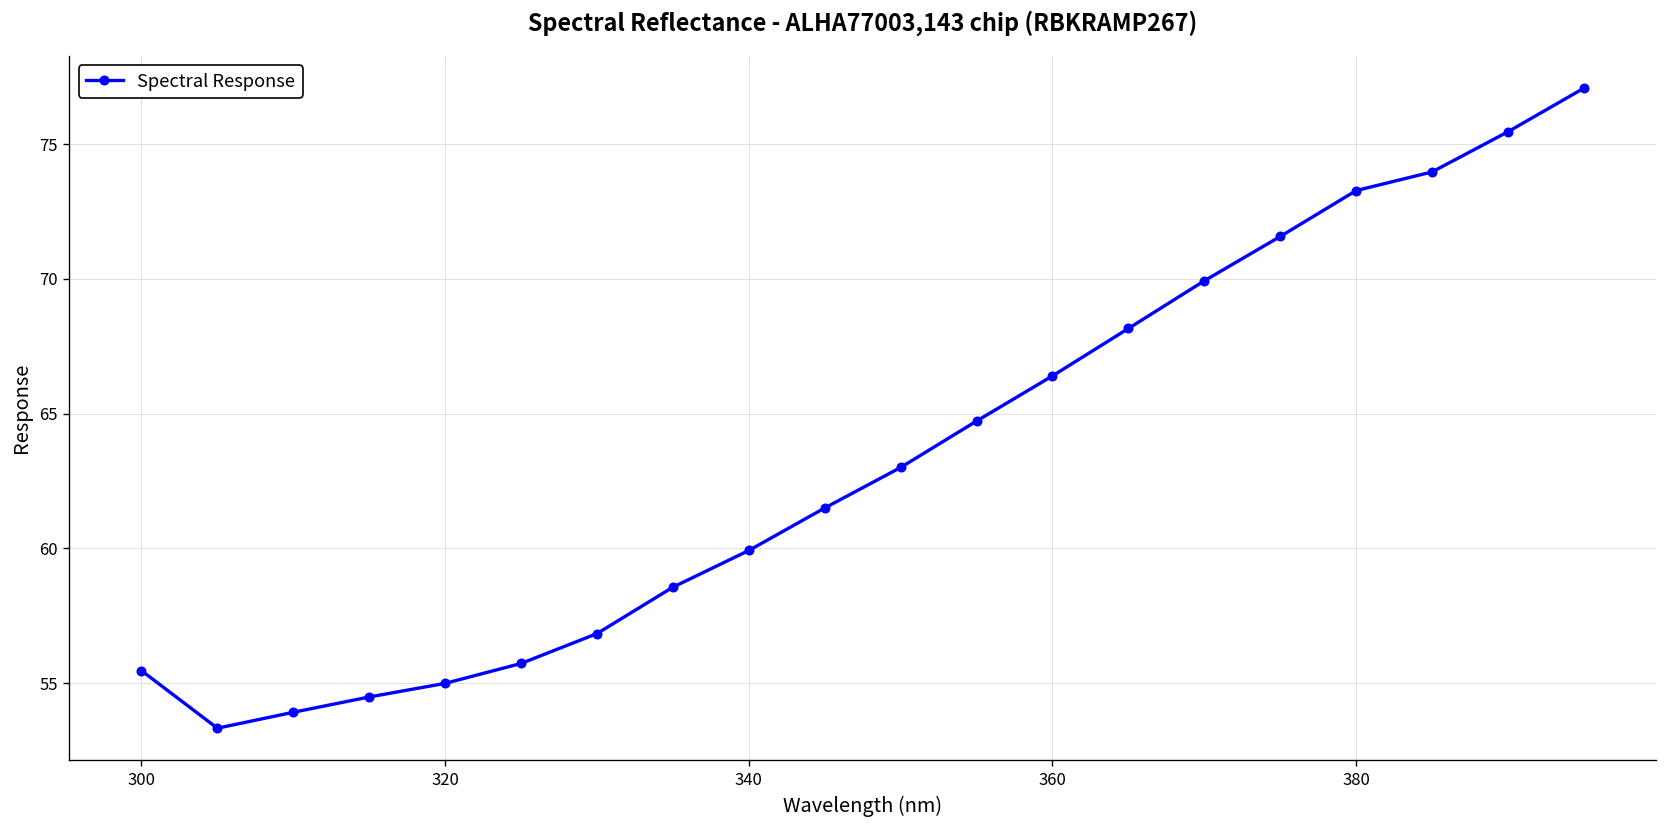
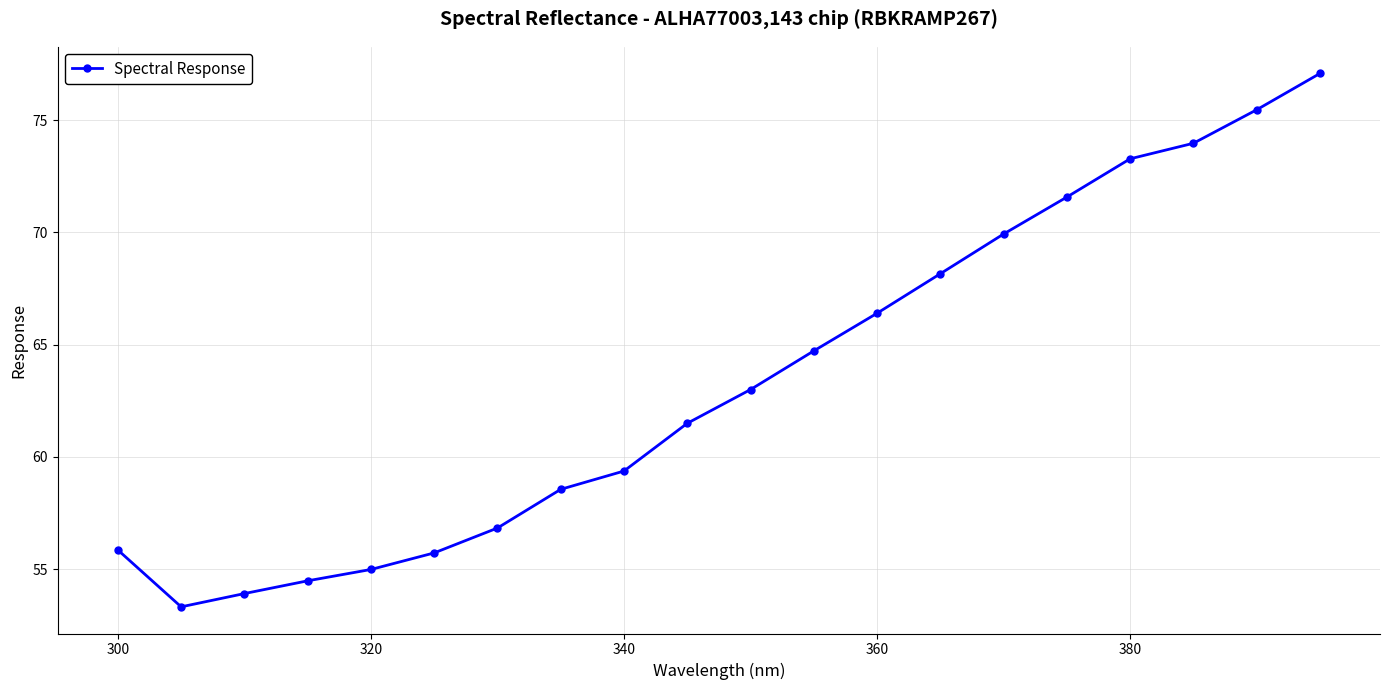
  {
-   "300": 55.5,
+   "300": 55.9,
    "320": 55.0,
-   "340": 59.9,
+   "340": 59.4,
    "360": 66.4,
    "380": 73.3
  }
